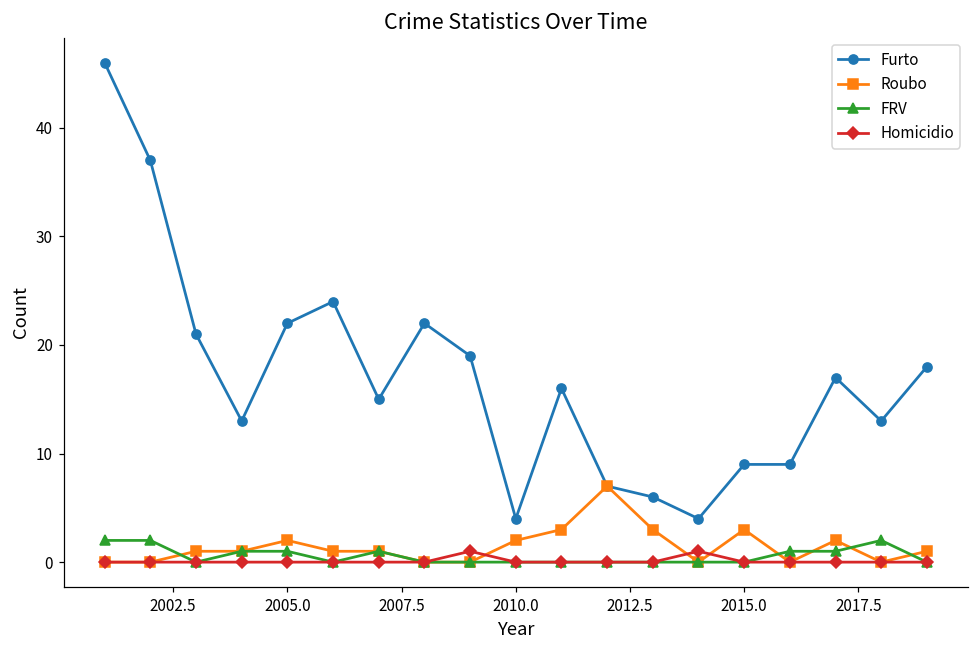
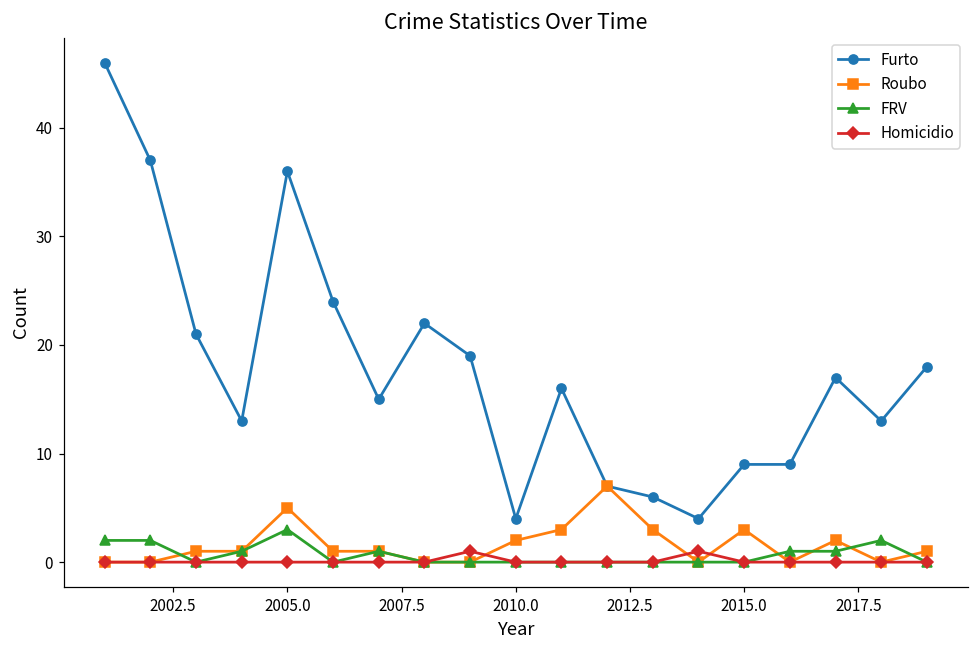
  {
    "Furto": {
-     "2005.0": 22,
+     "2005.0": 36,
      "2010.0": 4,
      "2015.0": 9
    },
    "Roubo": {
-     "2005.0": 2,
+     "2005.0": 5,
      "2010.0": 2,
      "2015.0": 3
    },
    "FRV": {
-     "2005.0": 1
+     "2005.0": 3
    },
    "Homicidio": {
      "2005.0": 0
    }
  }
